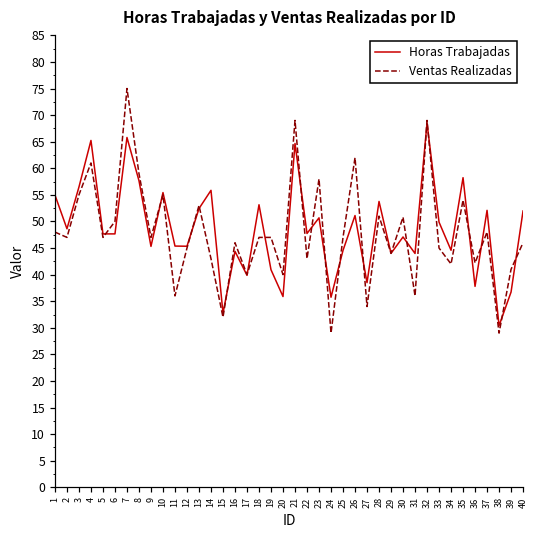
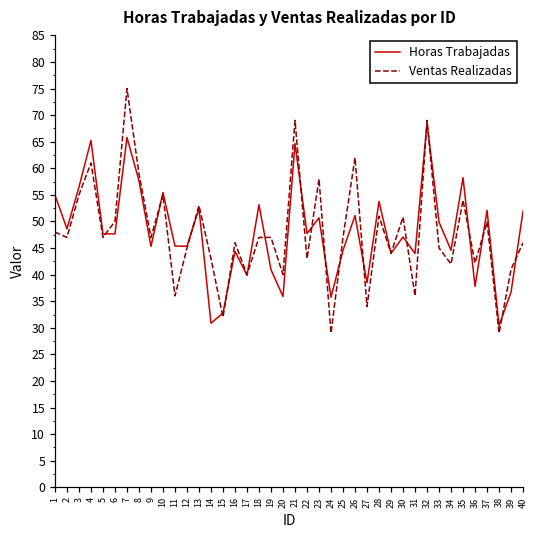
  {
    "Horas Trabajadas": {
      "1": 55,
      "2": 49,
      "3": 56,
      "4": 65,
      "5": 48,
      "6": 48,
      "7": 66,
      "8": 58,
      "9": 45,
      "11": 45,
      "13": 52,
-     "14": 56,
+     "14": 31,
      "15": 33,
      "16": 44,
      "18": 53,
      "19": 41,
      "20": 36,
      "21": 65,
      "22": 48,
      "23": 51,
      "24": 36,
      "25": 45,
      "26": 51,
      "27": 38,
      "28": 54,
      "30": 47,
      "31": 44,
      "33": 50,
      "34": 45,
      "35": 58,
      "36": 38,
      "37": 52,
      "38": 30,
      "39": 37,
      "40": 52
    },
    "Ventas Realizadas": {
      "1": 48,
      "2": 47,
      "3": 55,
      "4": 61,
      "5": 47,
      "6": 50,
      "7": 75,
      "8": 59,
      "9": 47,
      "11": 36,
      "13": 53,
      "14": 43,
      "15": 32,
      "16": 46,
      "18": 47,
      "19": 47,
      "20": 40,
      "21": 69,
      "22": 43,
      "23": 58,
      "24": 29,
      "25": 47,
      "26": 62,
      "27": 34,
      "28": 51,
      "30": 51,
      "31": 36,
      "33": 45,
      "34": 42,
      "35": 54,
      "36": 42,
-     "37": 48,
+     "37": 50,
      "38": 29,
      "39": 41,
      "40": 46
    }
  }
